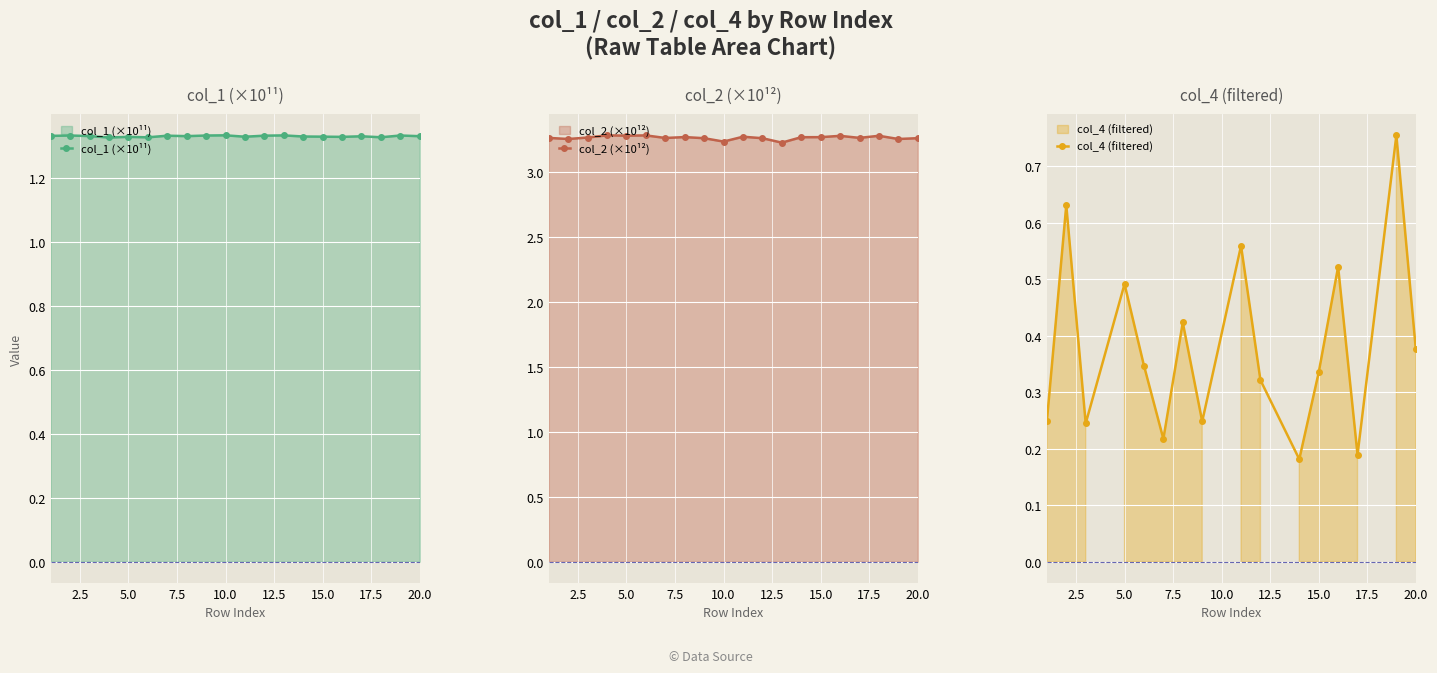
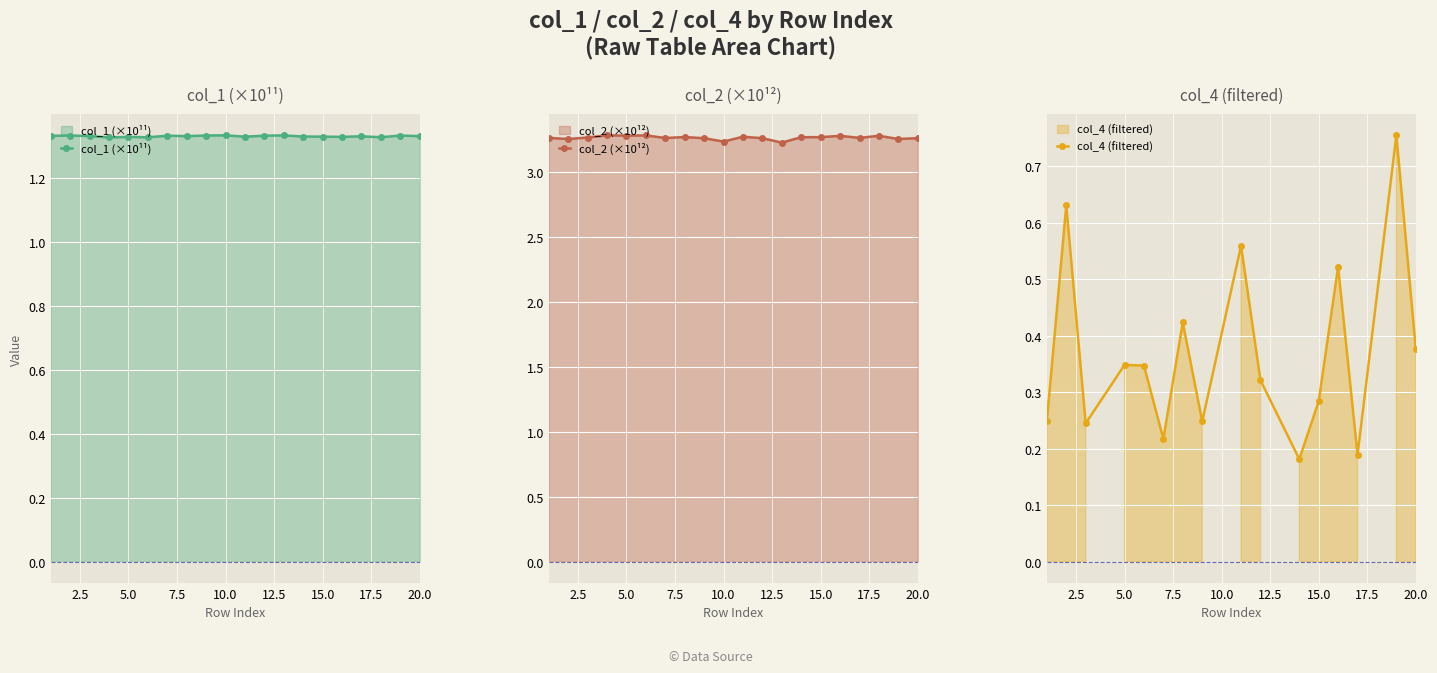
  {
    "col_1 (×10¹¹)": {
      "10.0": 1.33,
      "15.0": 1.33,
      "20.0": 1.33
    },
    "col_2 (×10¹²)": {
      "10.0": 3.23,
      "15.0": 3.27,
      "20.0": 3.26
    },
    "col_4 (filtered)": {
-     "5.0": 0.49,
-     "15.0": 0.34,
+     "5.0": 0.35,
+     "15.0": 0.28,
      "20.0": 0.38
    }
  }
